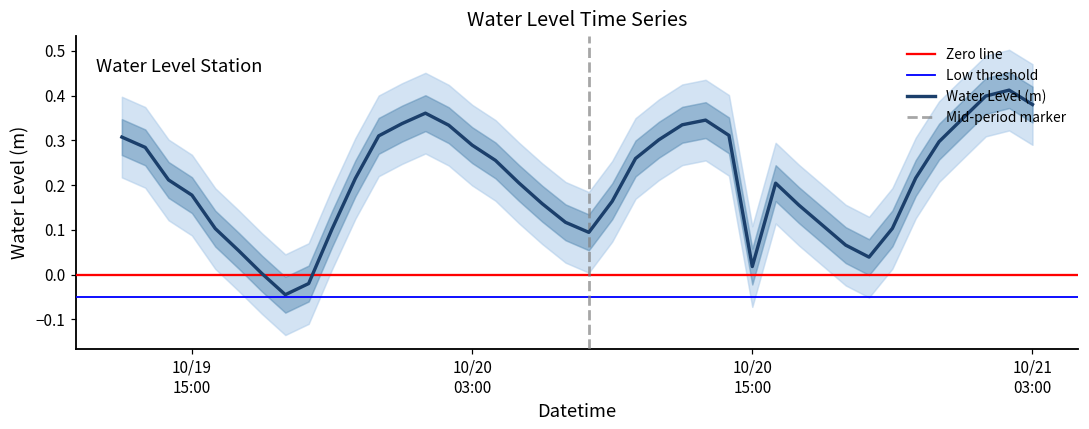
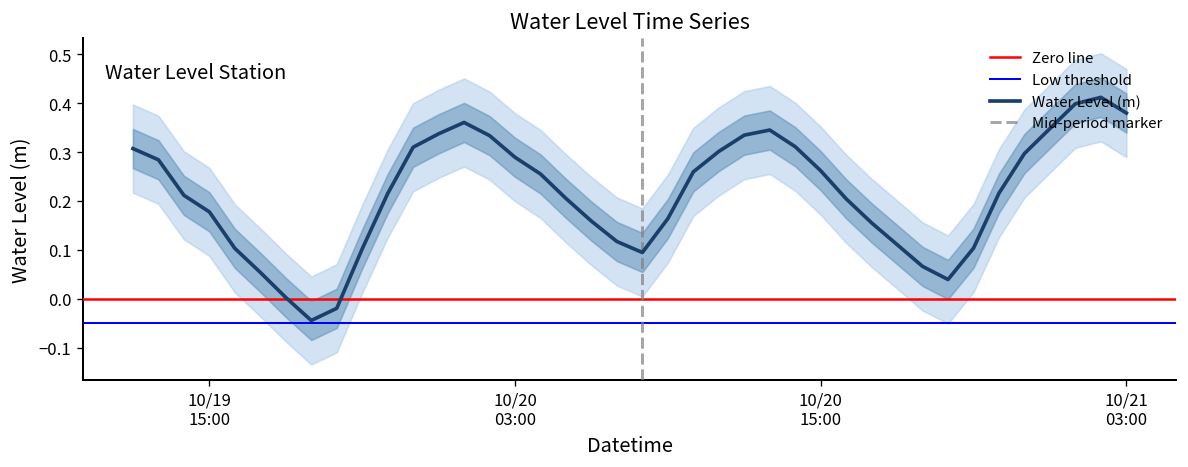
  {
    "Water Level (m)": {
      "10/19 15:00": 0.18,
      "10/20 03:00": 0.29,
-     "10/20 15:00": 0.02,
+     "10/20 15:00": 0.26,
      "10/21 03:00": 0.38
    }
  }
